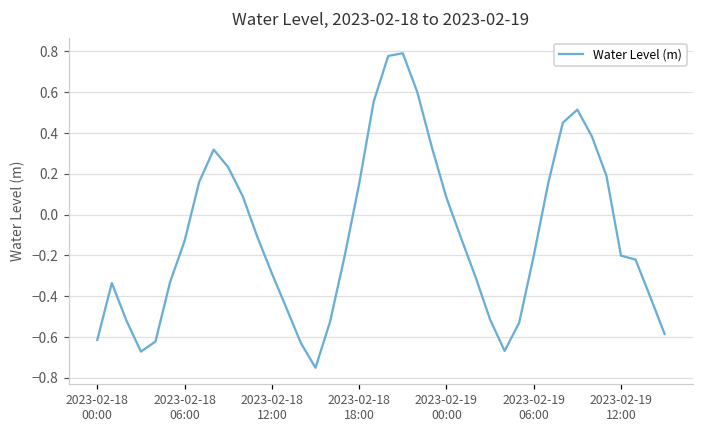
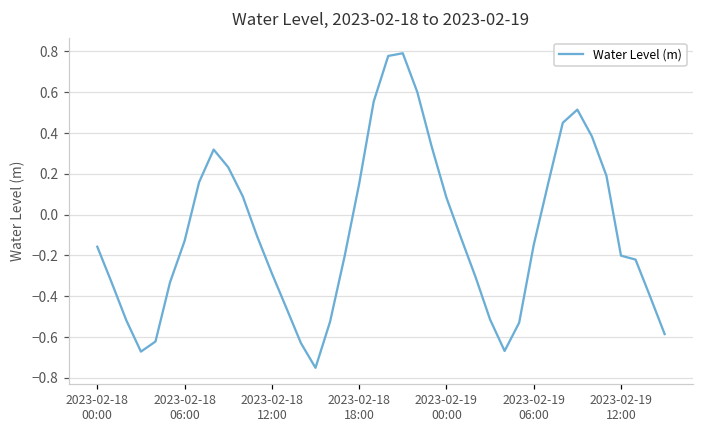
  {
-   "2023-02-18 00:00": -0.61,
+   "2023-02-18 00:00": -0.16,
    "2023-02-18 06:00": -0.13,
    "2023-02-18 12:00": -0.29,
    "2023-02-18 18:00": 0.15,
    "2023-02-19 00:00": 0.08,
-   "2023-02-19 06:00": -0.20,
+   "2023-02-19 06:00": -0.15,
    "2023-02-19 12:00": -0.20
  }
